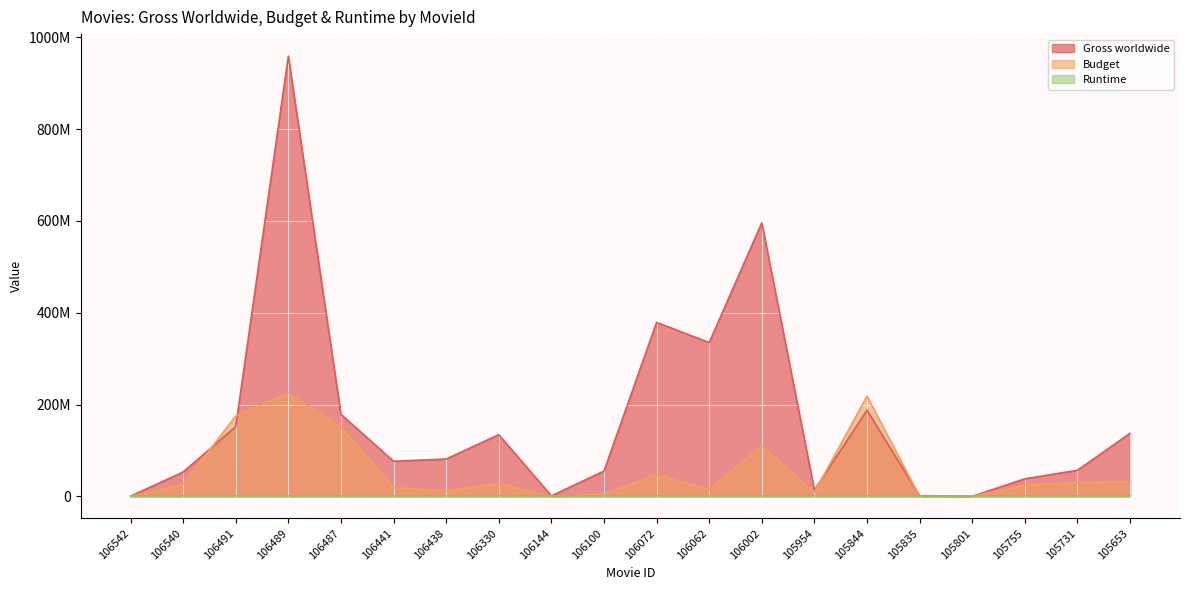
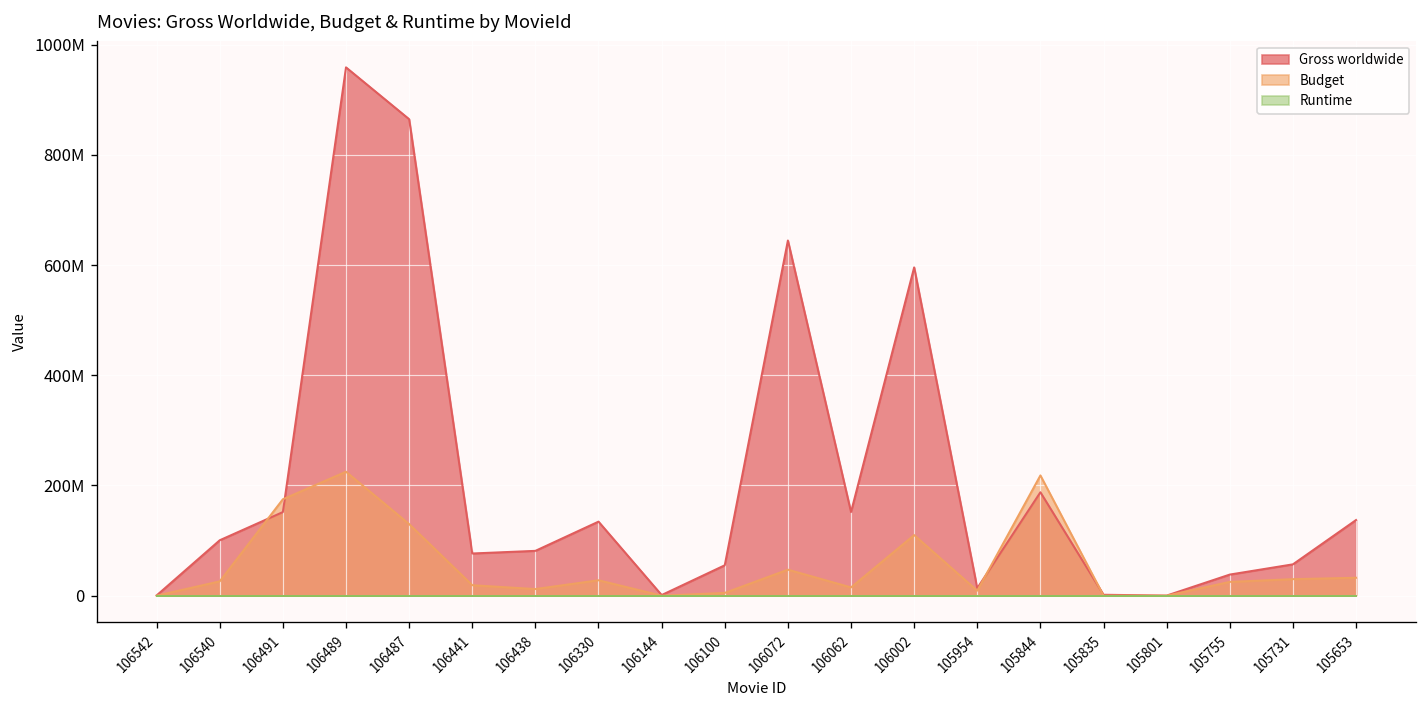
  {
    "Gross worldwide": {
-     "106540": 50000000,
+     "106540": 100000000,
      "106491": 150000000,
      "106489": 960000000,
-     "106487": 180000000,
+     "106487": 870000000,
      "106441": 80000000,
      "106438": 80000000,
      "106330": 130000000,
      "106100": 60000000,
-     "106072": 380000000,
-     "106062": 340000000,
+     "106072": 640000000,
+     "106062": 150000000,
      "106002": 600000000,
      "105844": 190000000,
      "105755": 40000000,
      "105731": 60000000,
      "105653": 140000000
    },
    "Budget": {
      "106540": 30000000,
      "106491": 180000000,
      "106489": 230000000,
-     "106487": 150000000,
+     "106487": 130000000,
      "106441": 20000000,
      "106438": 10000000,
      "106330": 30000000,
      "106072": 50000000,
      "106062": 20000000,
      "106002": 110000000,
      "105844": 220000000,
      "105755": 30000000,
      "105731": 30000000,
      "105653": 30000000
    },
    "Runtime": {
      "106540": 0,
      "106491": 0,
      "106489": 0,
      "106487": 0,
      "106441": 0,
      "106438": 0,
      "106330": 0,
      "106072": 0,
      "106062": 0,
      "106002": 0,
      "105954": 0,
      "105844": 0,
      "105755": 0,
      "105731": 0,
      "105653": 0
    }
  }
